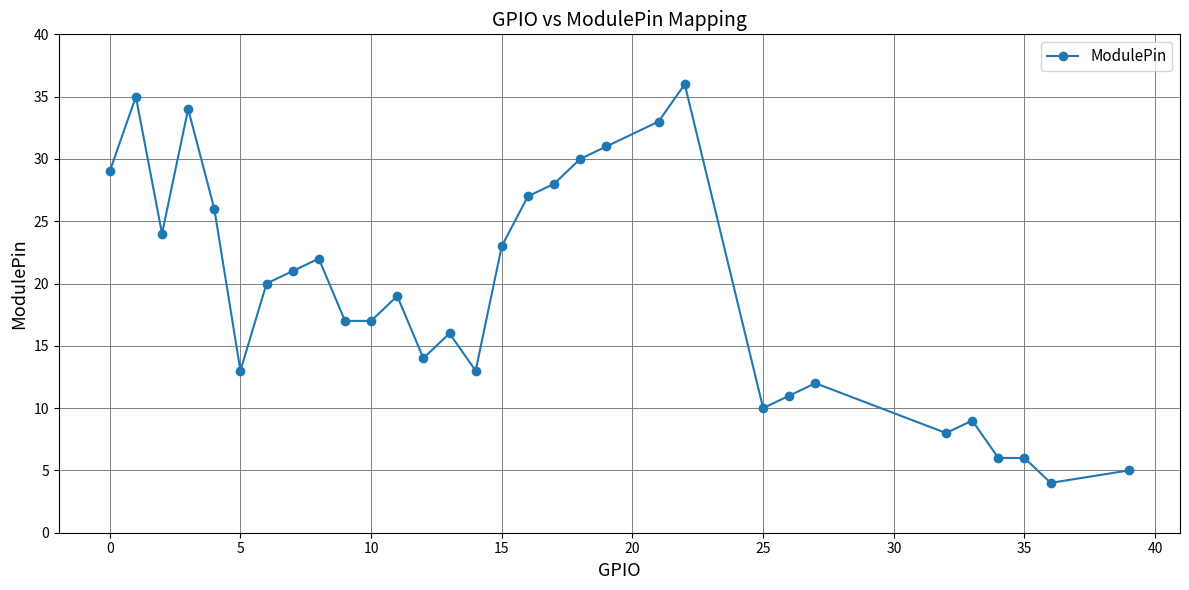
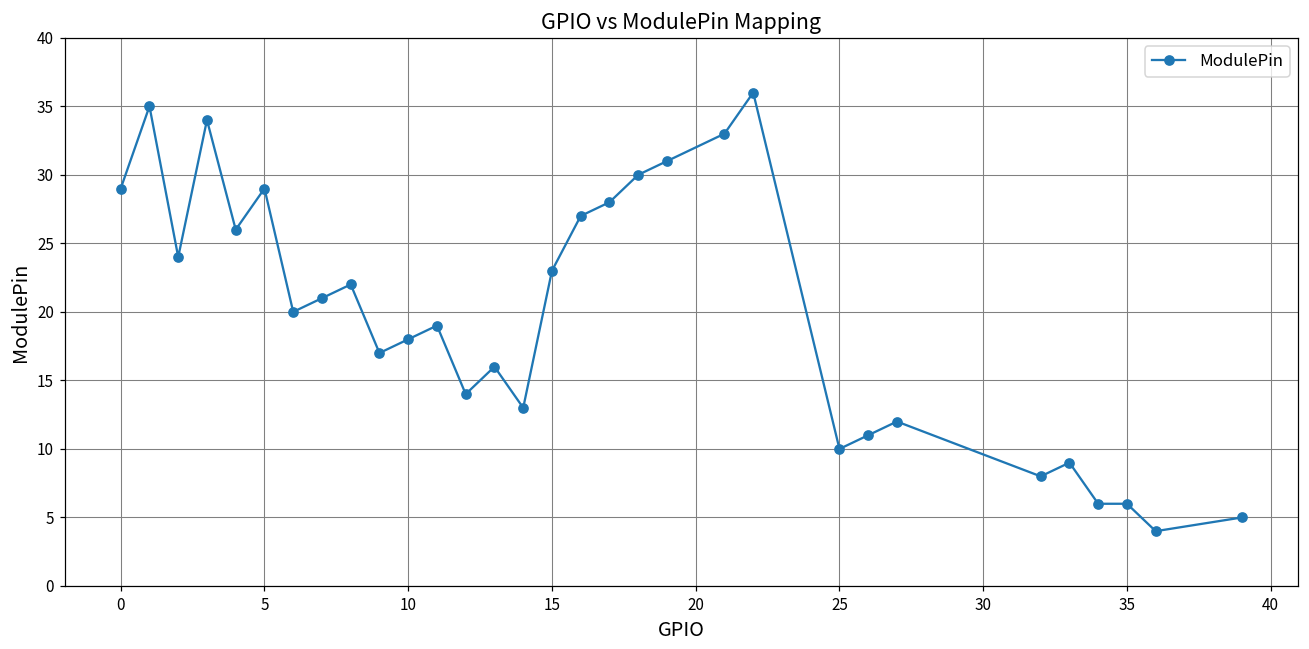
  {
    "0": 29,
-   "5": 13,
-   "10": 17,
+   "5": 29,
+   "10": 18,
    "15": 23,
    "25": 10,
    "35": 6
  }
